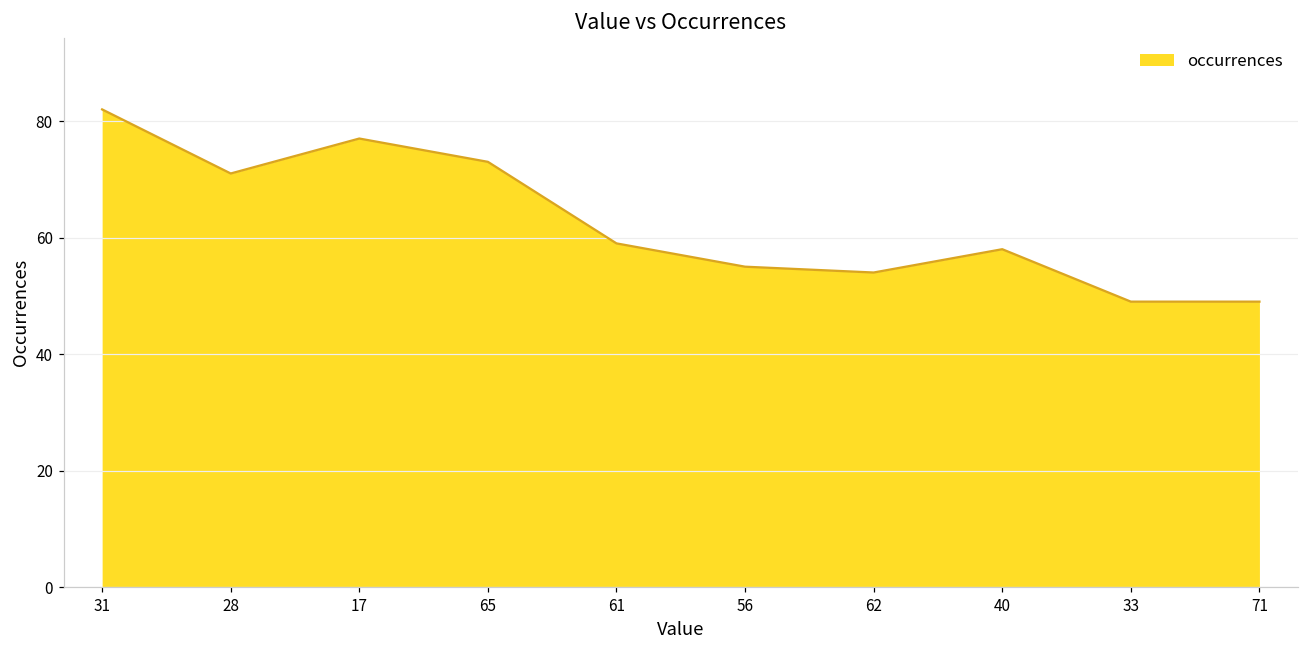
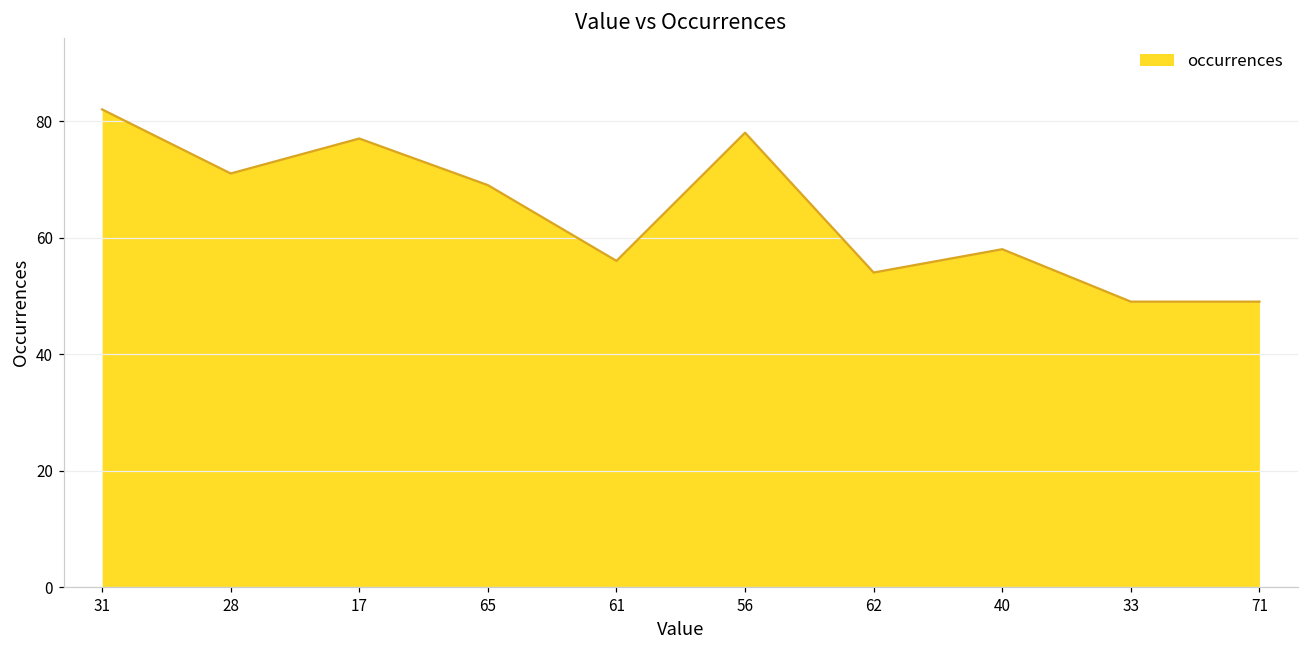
  {
    "31": 82,
    "28": 71,
    "17": 77,
-   "65": 73,
-   "61": 59,
-   "56": 55,
+   "65": 69,
+   "61": 56,
+   "56": 78,
    "62": 54,
    "40": 58,
    "33": 49,
    "71": 49
  }
